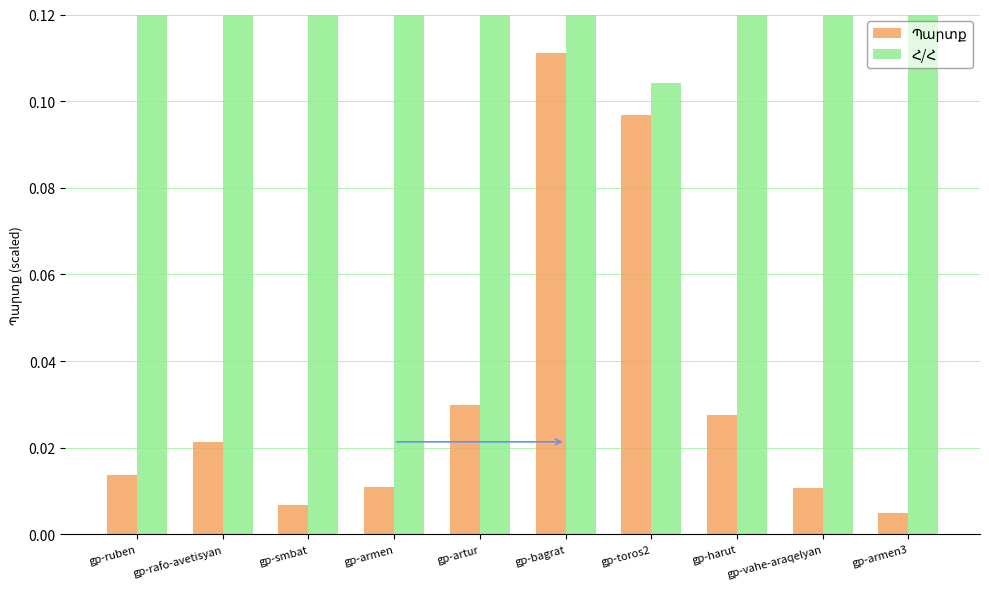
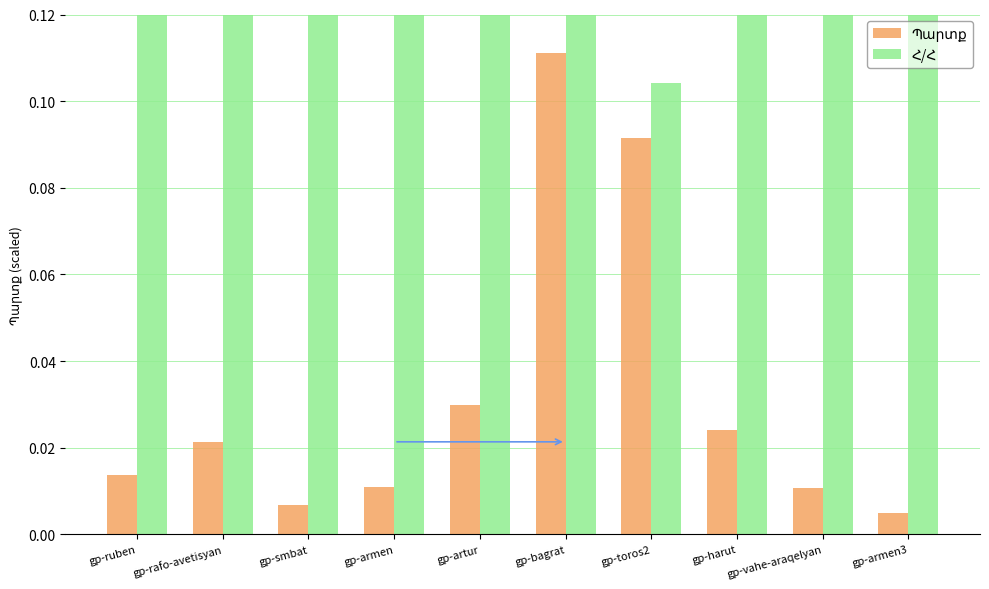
  {
    "Պարտք": {
      "gp-ruben": 0.014,
      "gp-rafo-avetisyan": 0.021,
      "gp-smbat": 0.007,
      "gp-armen": 0.011,
      "gp-artur": 0.030,
      "gp-bagrat": 0.111,
-     "gp-toros2": 0.097,
-     "gp-harut": 0.028,
+     "gp-toros2": 0.092,
+     "gp-harut": 0.024,
      "gp-vahe-araqelyan": 0.011,
      "gp-armen3": 0.005
    },
    "Հ/Հ": {
      "gp-toros2": 0.104
    }
  }
